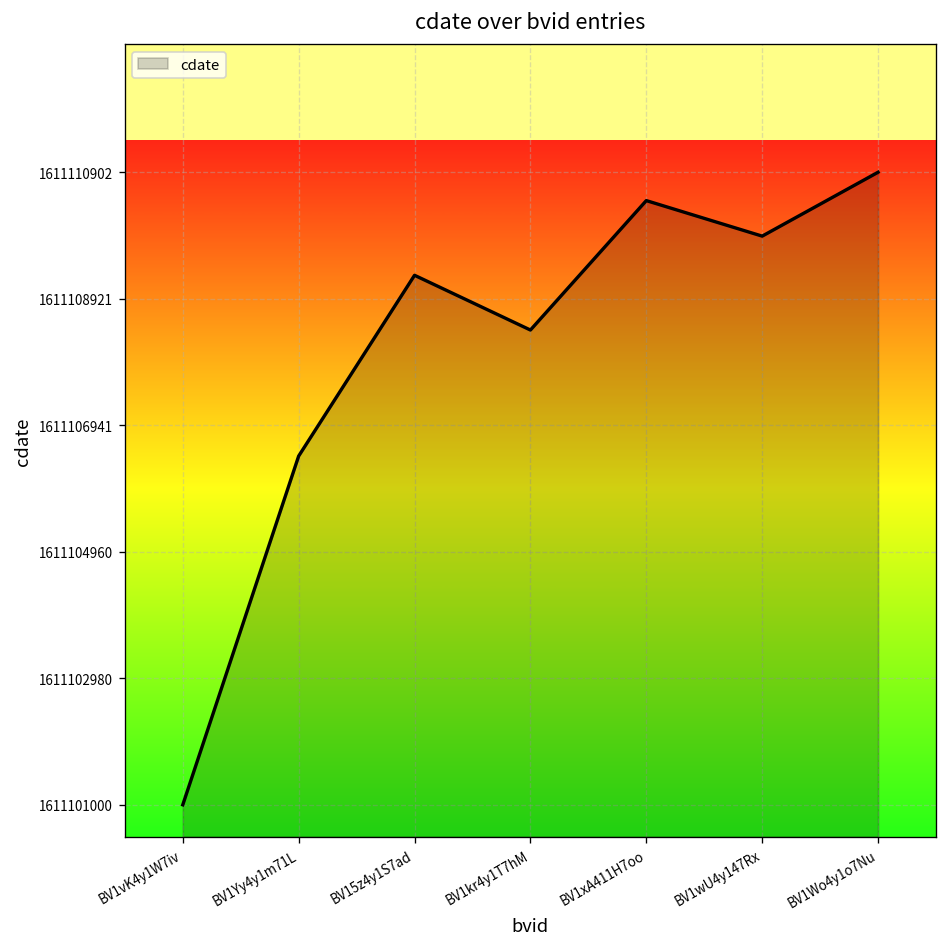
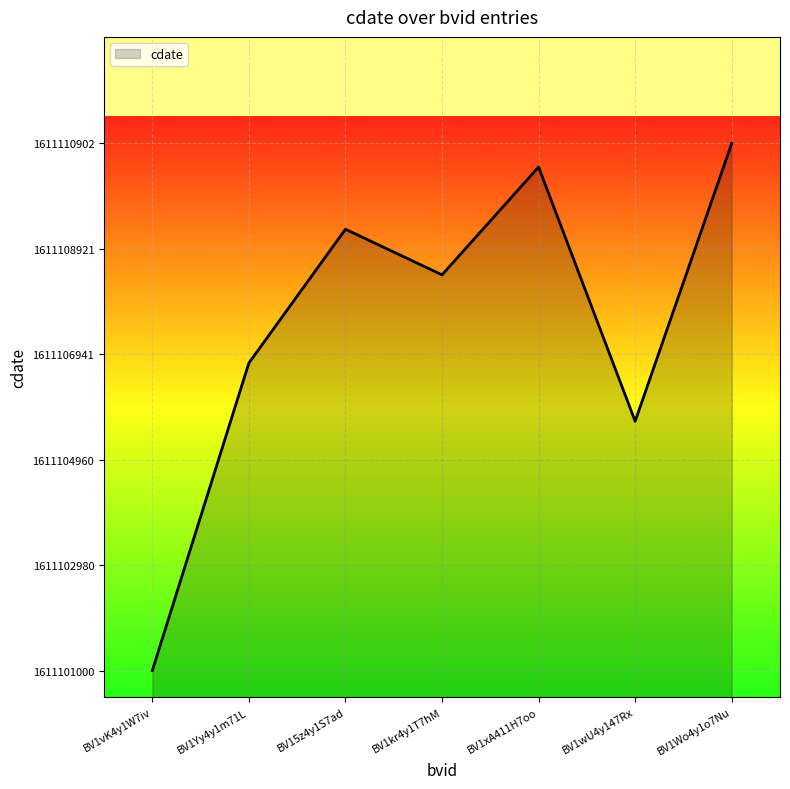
  {
    "BV1vK4y1W7iv": 1611101000,
-   "BV1Yy4y1m71L": 1611106500,
+   "BV1Yy4y1m71L": 1611106800,
    "BV15z4y1S7ad": 1611109300,
    "BV1kr4y1T7hM": 1611108400,
    "BV1xA411H7oo": 1611110500,
-   "BV1wU4y147Rx": 1611109900,
+   "BV1wU4y147Rx": 1611105700,
    "BV1Wo4y1o7Nu": 1611110900
  }
